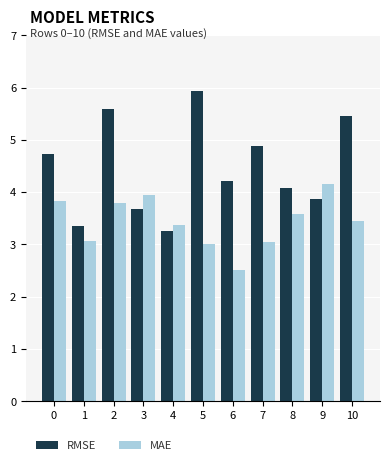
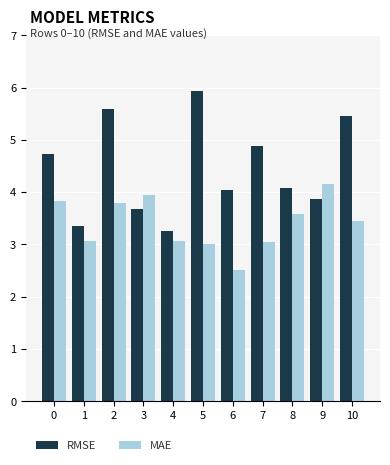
  {
    "RMSE": {
      "0": 4.7,
      "1": 3.3,
      "2": 5.6,
      "3": 3.7,
      "4": 3.3,
      "5": 5.9,
-     "6": 4.2,
+     "6": 4.0,
      "7": 4.9,
      "8": 4.1,
      "9": 3.9,
      "10": 5.5
    },
    "MAE": {
      "0": 3.8,
      "1": 3.1,
      "2": 3.8,
      "3": 4.0,
-     "4": 3.4,
+     "4": 3.1,
      "5": 3.0,
      "6": 2.5,
      "7": 3.0,
      "8": 3.6,
      "9": 4.2,
      "10": 3.4
    }
  }
